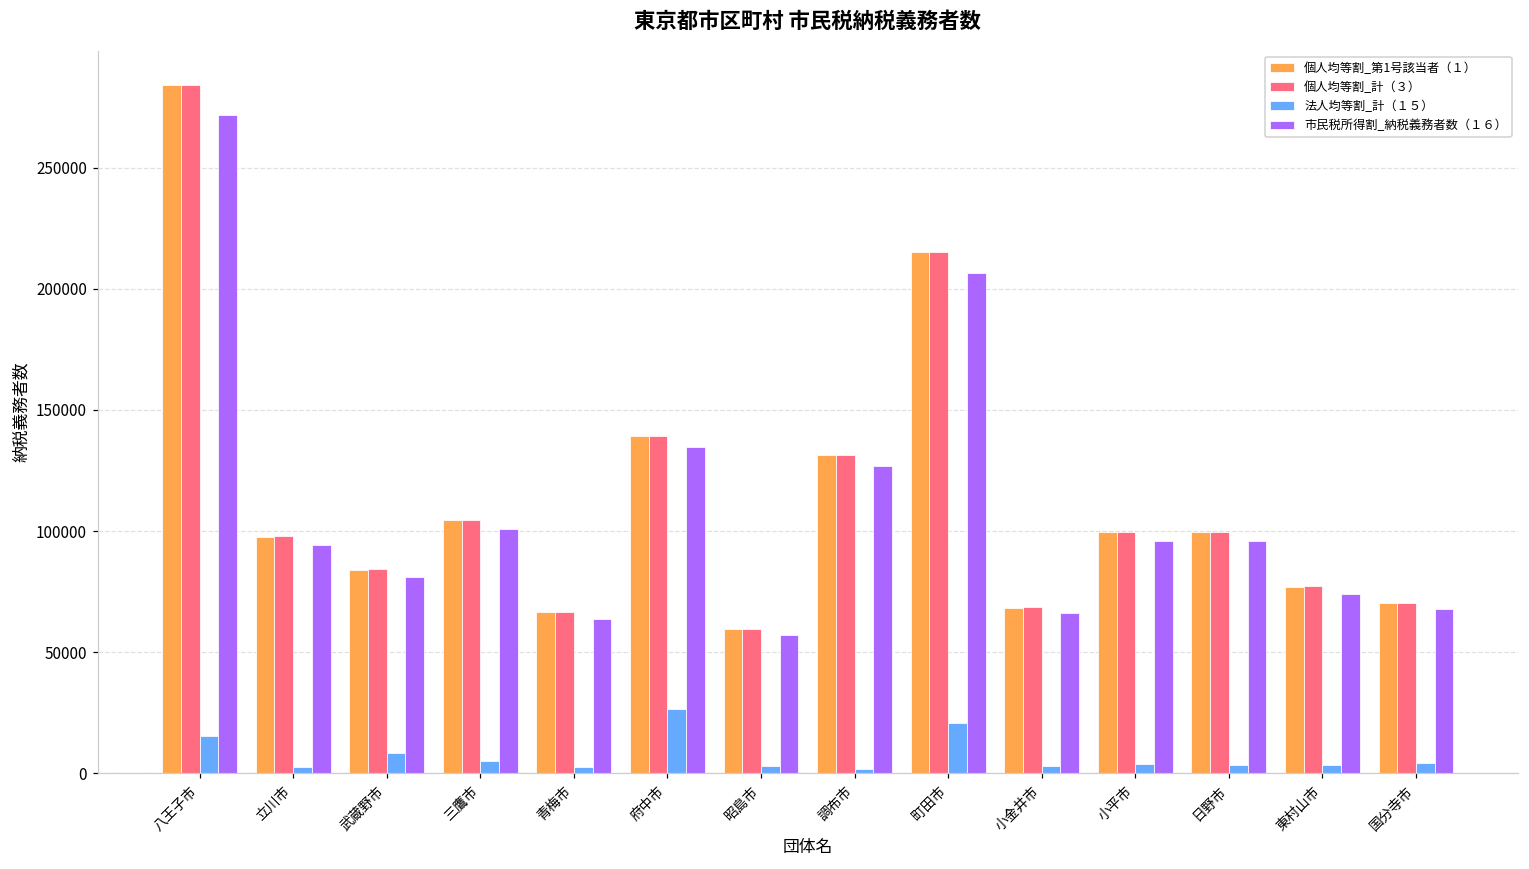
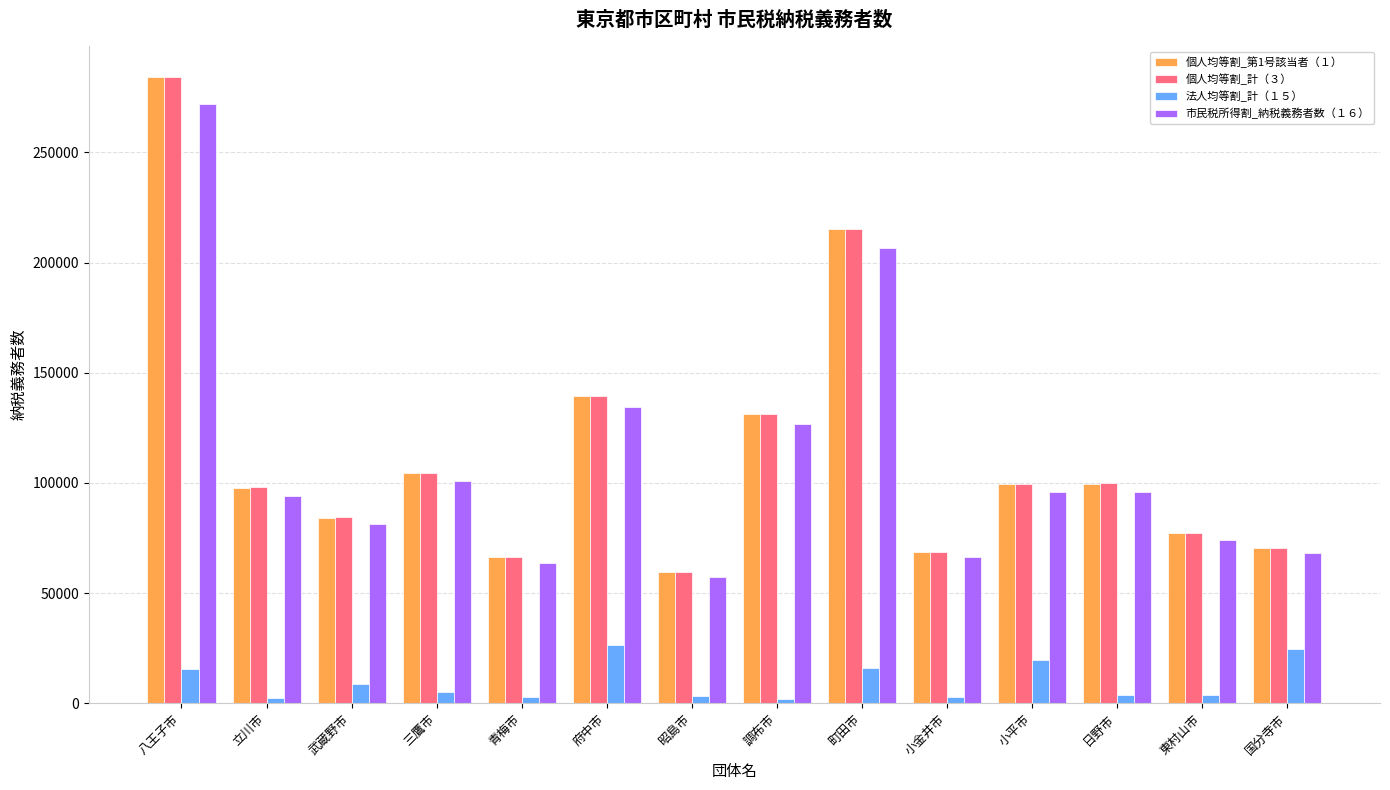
  {
    "法人均等割_計（１５）": {
      "八王子市": 15000,
      "立川市": 2000,
      "武蔵野市": 9000,
      "三鷹市": 5000,
      "青梅市": 3000,
      "府中市": 26000,
      "昭島市": 3000,
      "調布市": 2000,
-     "町田市": 21000,
+     "町田市": 16000,
      "小金井市": 3000,
-     "小平市": 4000,
+     "小平市": 20000,
      "日野市": 4000,
      "東村山市": 4000,
-     "国分寺市": 5000
+     "国分寺市": 25000
    }
  }
